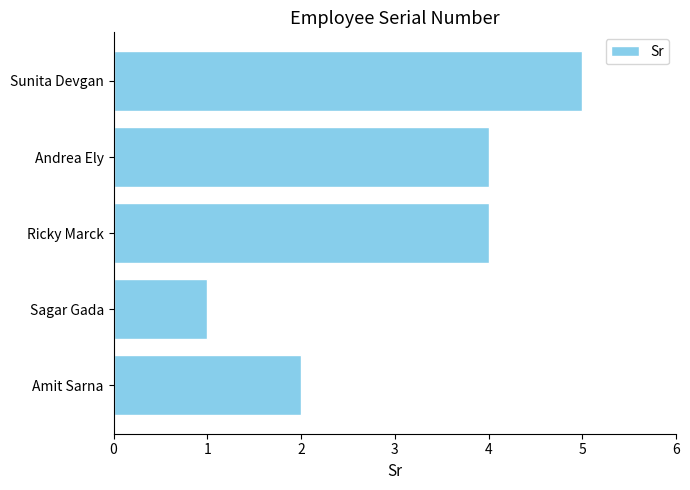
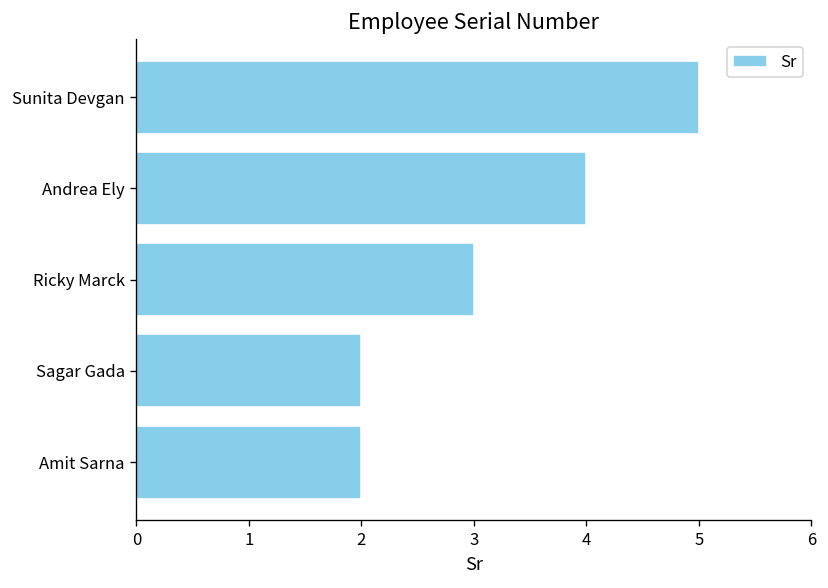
  {
    "Sunita Devgan": 5,
    "Andrea Ely": 4,
-   "Ricky Marck": 4,
-   "Sagar Gada": 1,
+   "Ricky Marck": 3,
+   "Sagar Gada": 2,
    "Amit Sarna": 2
  }
